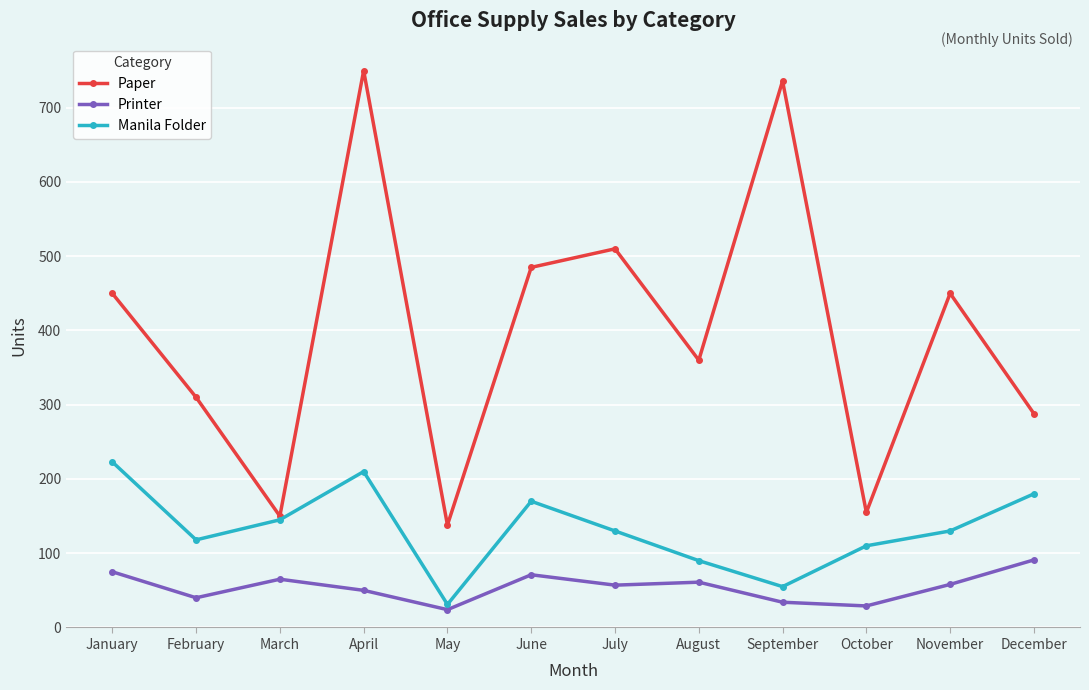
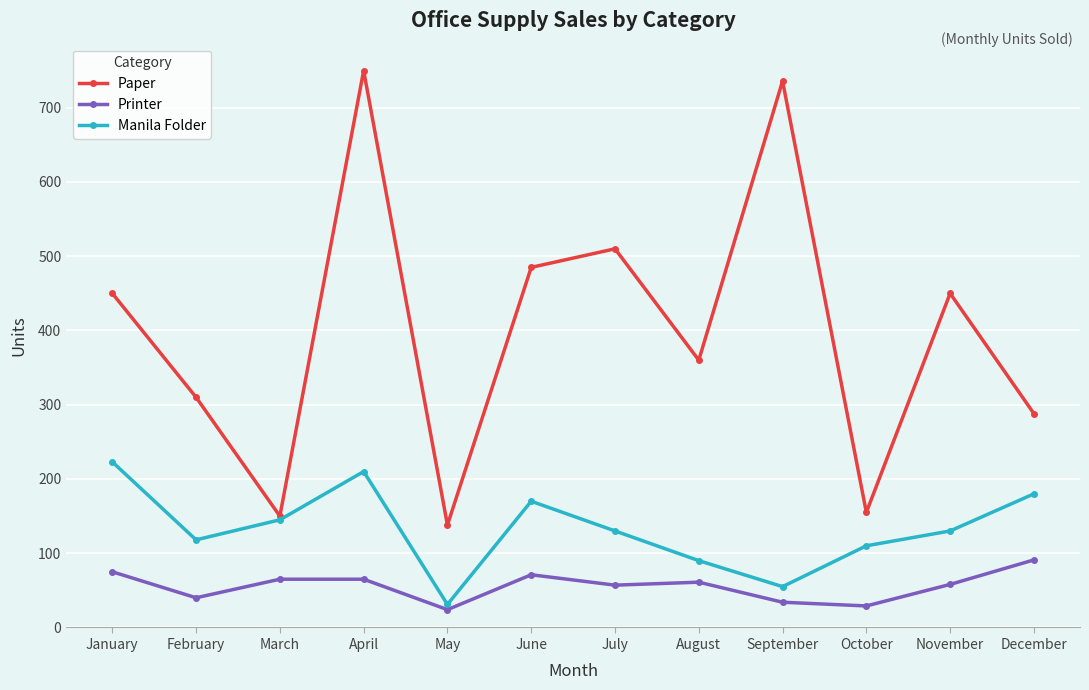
  {
    "Paper": {
      "January": 450,
      "February": 310,
      "March": 150,
      "April": 750,
      "May": 140,
      "June": 490,
      "July": 510,
      "August": 360,
      "September": 740,
      "October": 160,
      "November": 450,
      "December": 290
    },
    "Printer": {
      "January": 80,
      "February": 40,
      "March": 70,
-     "April": 50,
+     "April": 70,
      "May": 20,
      "June": 70,
      "July": 60,
      "August": 60,
      "September": 30,
      "October": 30,
      "November": 60,
      "December": 90
    },
    "Manila Folder": {
      "January": 220,
      "February": 120,
      "March": 150,
      "April": 210,
      "May": 30,
      "June": 170,
      "July": 130,
      "August": 90,
      "September": 60,
      "October": 110,
      "November": 130,
      "December": 180
    }
  }
